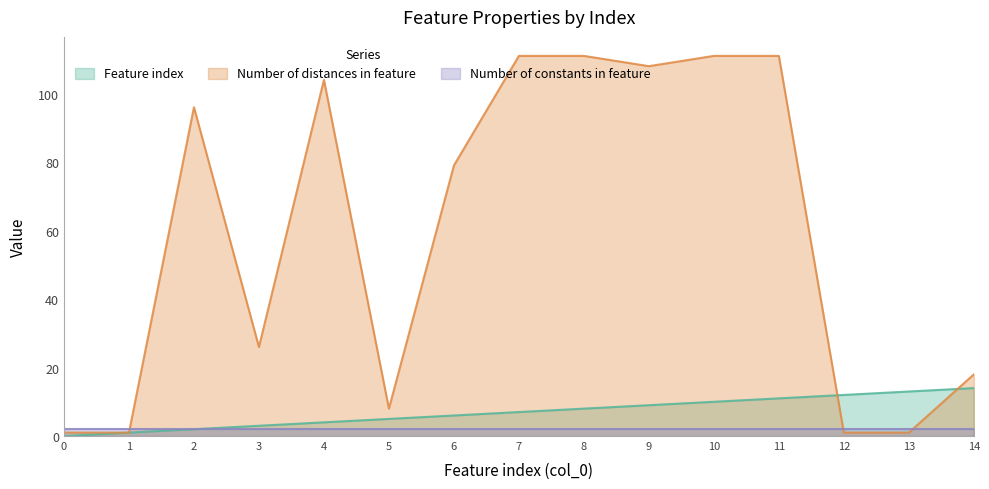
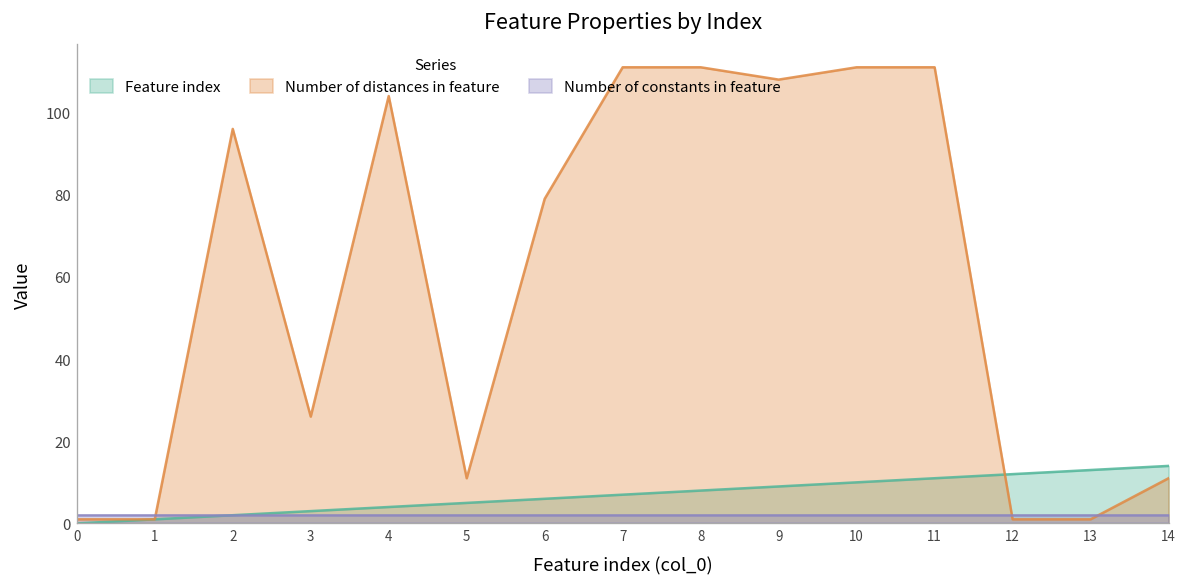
  {
    "Number of distances in feature": {
      "0": 1,
      "2": 96,
      "3": 26,
      "4": 104,
-     "5": 8,
+     "5": 11,
      "6": 79,
      "7": 111,
      "8": 111,
      "9": 108,
      "10": 111,
      "11": 111,
      "12": 1,
      "13": 1,
-     "14": 18
+     "14": 11
    }
  }
